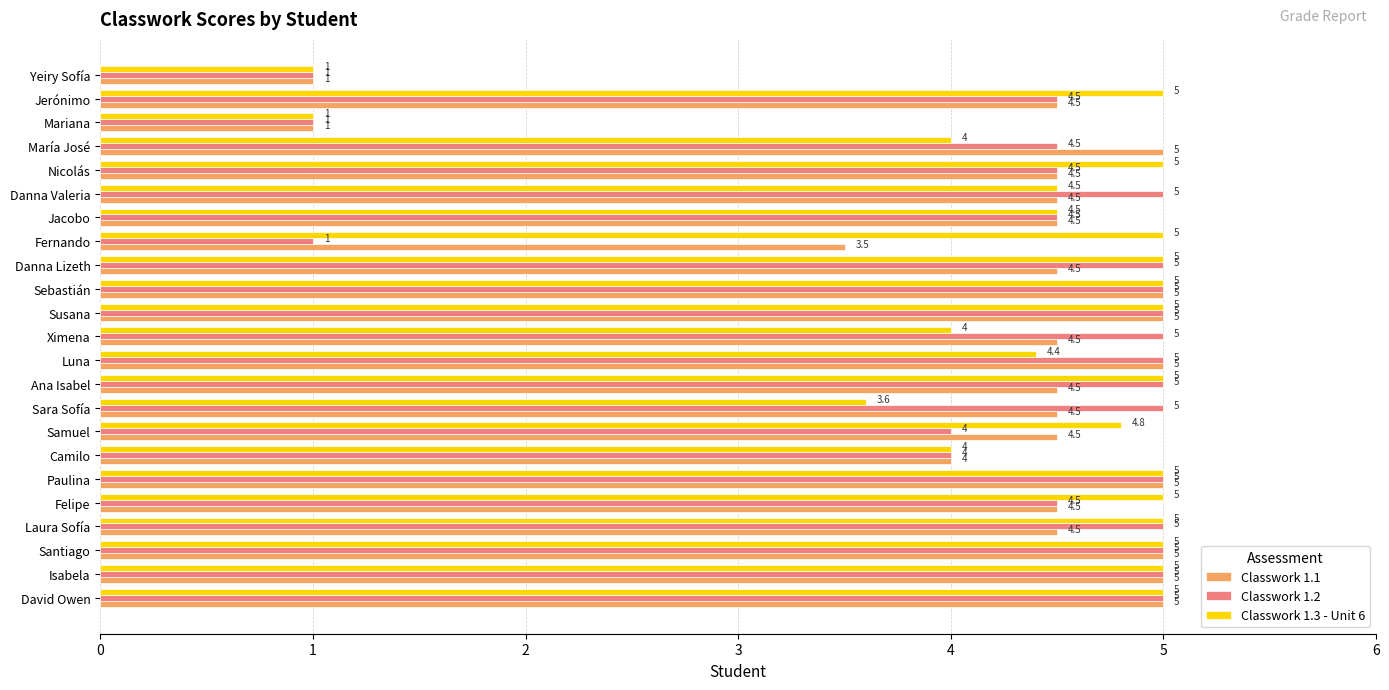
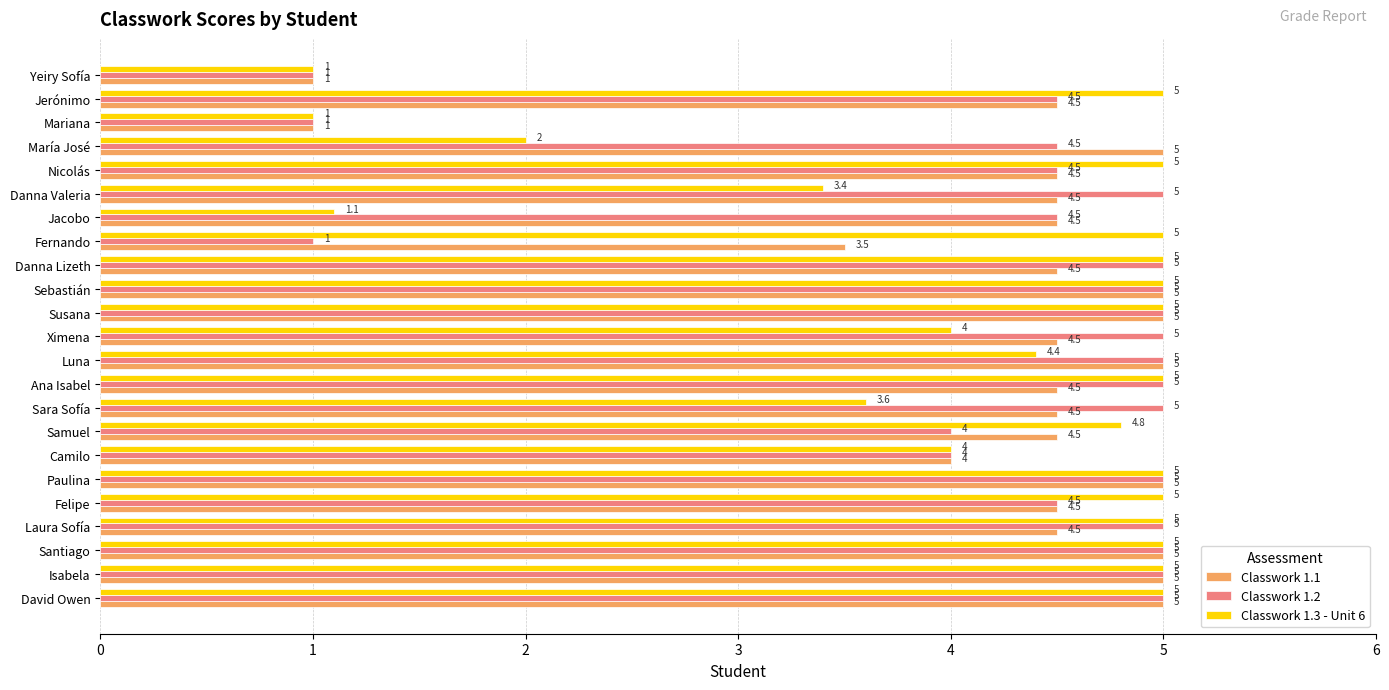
  {
    "Classwork 1.3 - Unit 6": {
      "Jerónimo": 5,
-     "María José": 4,
+     "María José": 2,
      "Nicolás": 5,
-     "Danna Valeria": 4.5,
-     "Jacobo": 4.5,
+     "Danna Valeria": 3.4,
+     "Jacobo": 1.1,
      "Fernando": 5,
      "Ximena": 4,
      "Luna": 4.4,
      "Sara Sofía": 3.6,
      "Samuel": 4.8,
      "Felipe": 5
    }
  }
